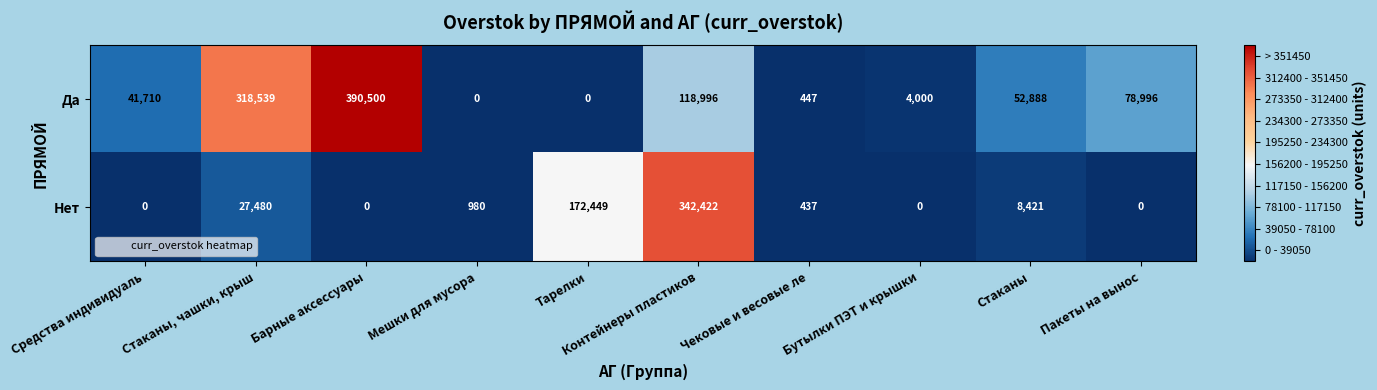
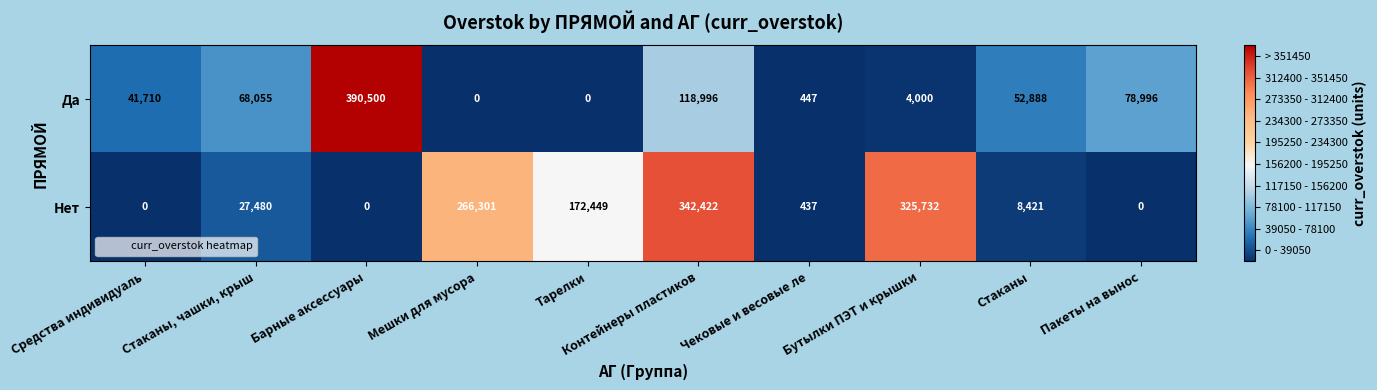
  {
    "Да": {
      "Средства индивидуаль": "41,710",
-     "Стаканы, чашки, крыш": "318,539",
+     "Стаканы, чашки, крыш": "68,055",
      "Барные аксессуары": "390,500",
      "Мешки для мусора": "0",
      "Тарелки": "0",
      "Контейнеры пластиков": "118,996",
      "Чековые и весовые ле": "447",
      "Бутылки ПЭТ и крышки": "4,000",
      "Стаканы": "52,888",
      "Пакеты на вынос": "78,996"
    },
    "Нет": {
      "Средства индивидуаль": "0",
      "Стаканы, чашки, крыш": "27,480",
      "Барные аксессуары": "0",
-     "Мешки для мусора": "980",
+     "Мешки для мусора": "266,301",
      "Тарелки": "172,449",
      "Контейнеры пластиков": "342,422",
      "Чековые и весовые ле": "437",
-     "Бутылки ПЭТ и крышки": "0",
+     "Бутылки ПЭТ и крышки": "325,732",
      "Стаканы": "8,421",
      "Пакеты на вынос": "0"
    }
  }
